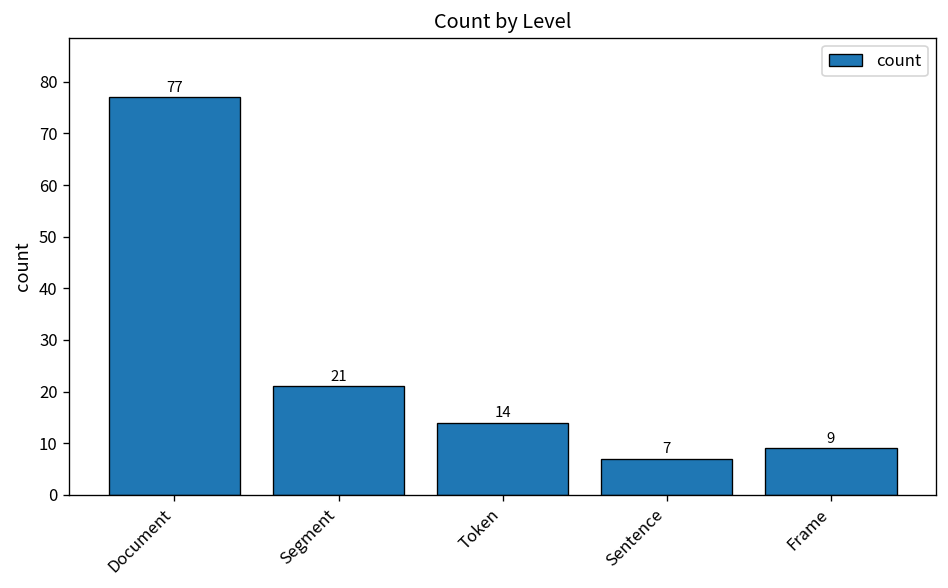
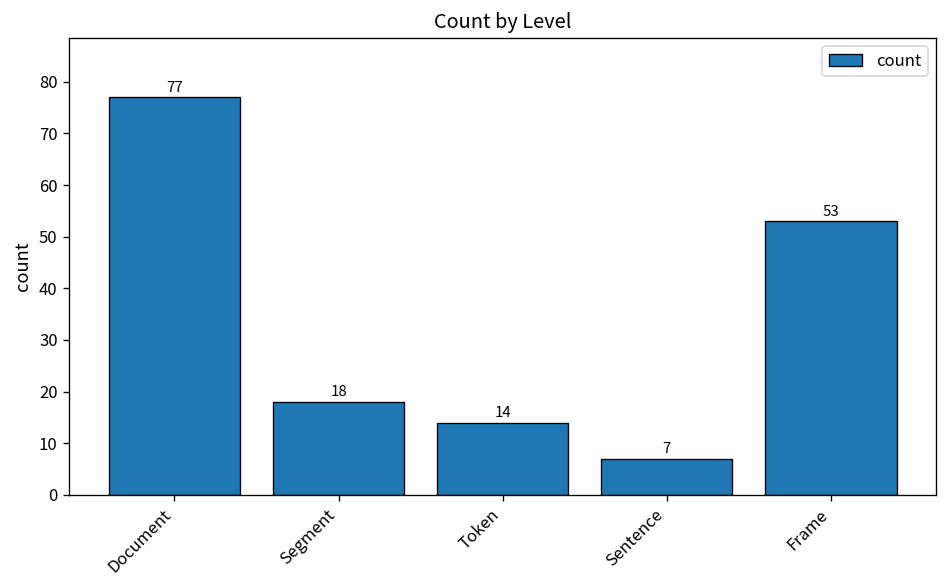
  {
    "Document": 77,
-   "Segment": 21,
+   "Segment": 18,
    "Token": 14,
    "Sentence": 7,
-   "Frame": 9
+   "Frame": 53
  }
